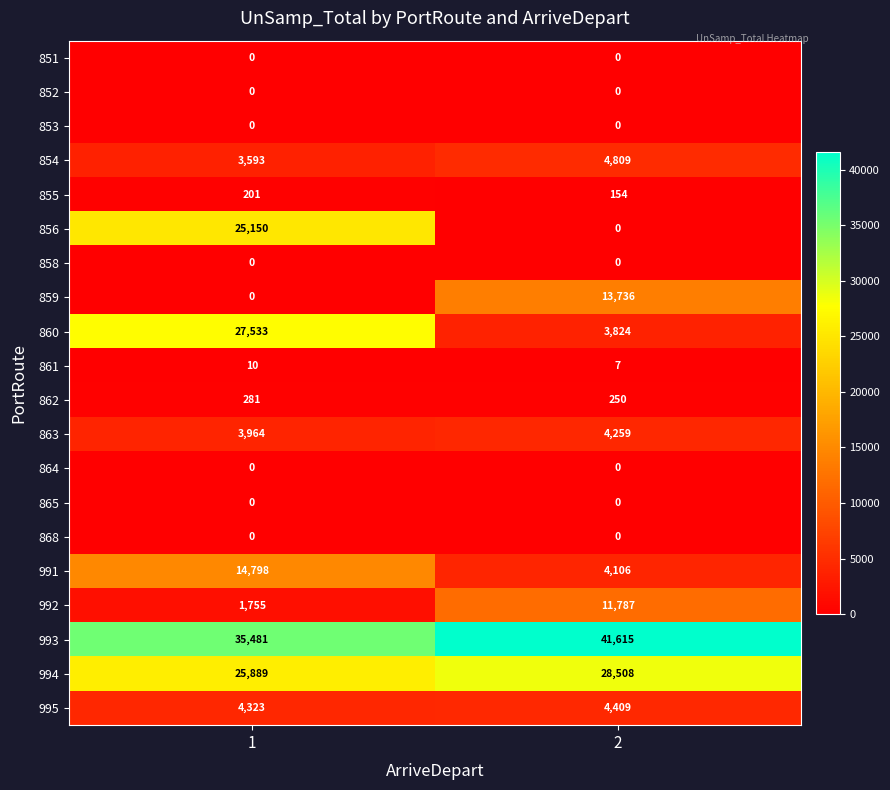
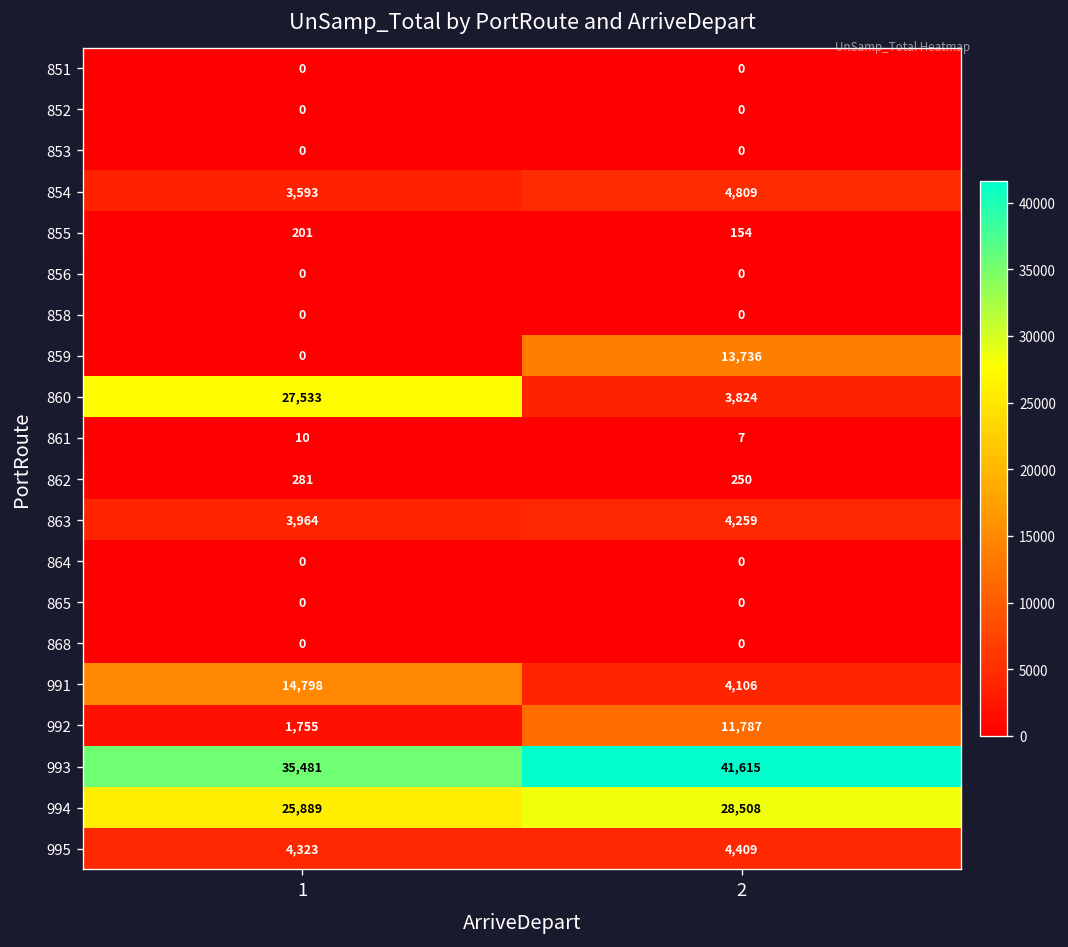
  {
    "851": {
      "1": "0",
      "2": "0"
    },
    "852": {
      "1": "0",
      "2": "0"
    },
    "853": {
      "1": "0",
      "2": "0"
    },
    "854": {
      "1": "3,593",
      "2": "4,809"
    },
    "855": {
      "1": "201",
      "2": "154"
    },
    "856": {
-     "1": "25,150",
+     "1": "0",
      "2": "0"
    },
    "858": {
      "1": "0",
      "2": "0"
    },
    "859": {
      "1": "0",
      "2": "13,736"
    },
    "860": {
      "1": "27,533",
      "2": "3,824"
    },
    "861": {
      "1": "10",
      "2": "7"
    },
    "862": {
      "1": "281",
      "2": "250"
    },
    "863": {
      "1": "3,964",
      "2": "4,259"
    },
    "864": {
      "1": "0",
      "2": "0"
    },
    "865": {
      "1": "0",
      "2": "0"
    },
    "868": {
      "1": "0",
      "2": "0"
    },
    "991": {
      "1": "14,798",
      "2": "4,106"
    },
    "992": {
      "1": "1,755",
      "2": "11,787"
    },
    "993": {
      "1": "35,481",
      "2": "41,615"
    },
    "994": {
      "1": "25,889",
      "2": "28,508"
    },
    "995": {
      "1": "4,323",
      "2": "4,409"
    }
  }
